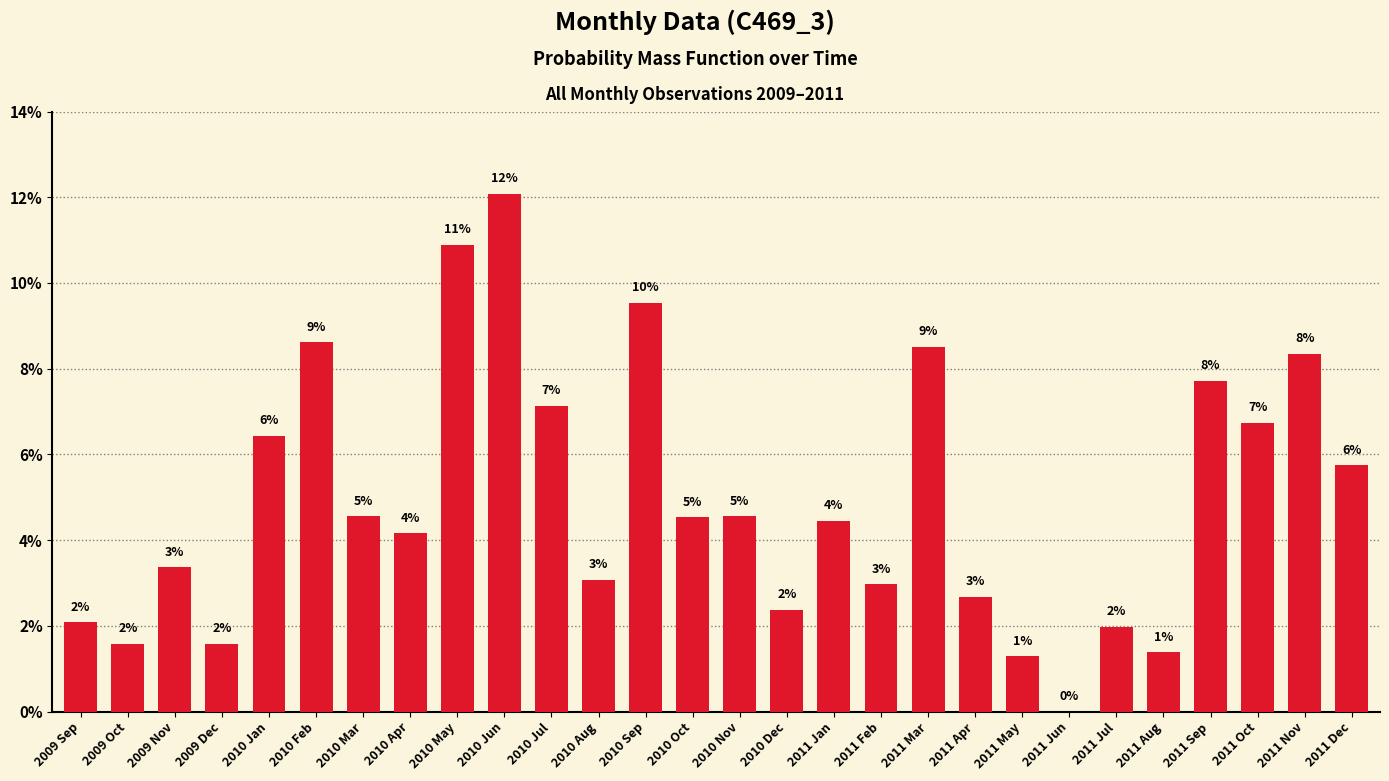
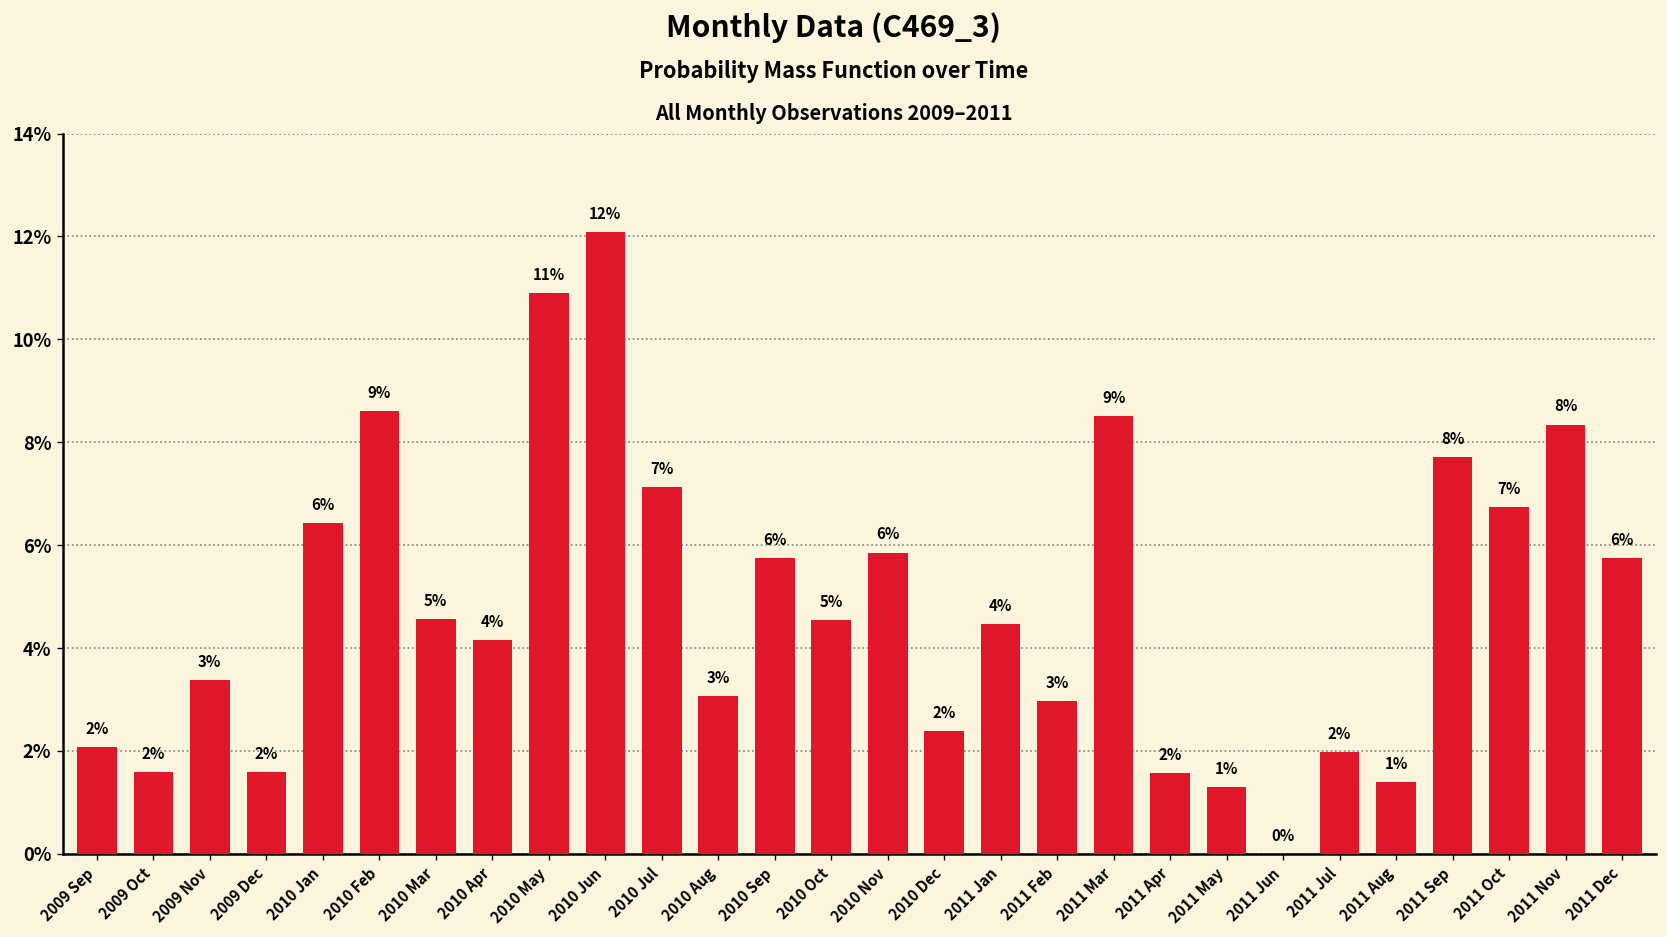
  {
    "2009 Sep": "2%",
    "2009 Oct": "2%",
    "2009 Nov": "3%",
    "2009 Dec": "2%",
    "2010 Jan": "6%",
    "2010 Feb": "9%",
    "2010 Mar": "5%",
    "2010 Apr": "4%",
    "2010 May": "11%",
    "2010 Jun": "12%",
    "2010 Jul": "7%",
    "2010 Aug": "3%",
-   "2010 Sep": "10%",
+   "2010 Sep": "6%",
    "2010 Oct": "5%",
-   "2010 Nov": "5%",
+   "2010 Nov": "6%",
    "2010 Dec": "2%",
    "2011 Jan": "4%",
    "2011 Feb": "3%",
    "2011 Mar": "9%",
-   "2011 Apr": "3%",
+   "2011 Apr": "2%",
    "2011 May": "1%",
    "2011 Jun": "0%",
    "2011 Jul": "2%",
    "2011 Aug": "1%",
    "2011 Sep": "8%",
    "2011 Oct": "7%",
    "2011 Nov": "8%",
    "2011 Dec": "6%"
  }
